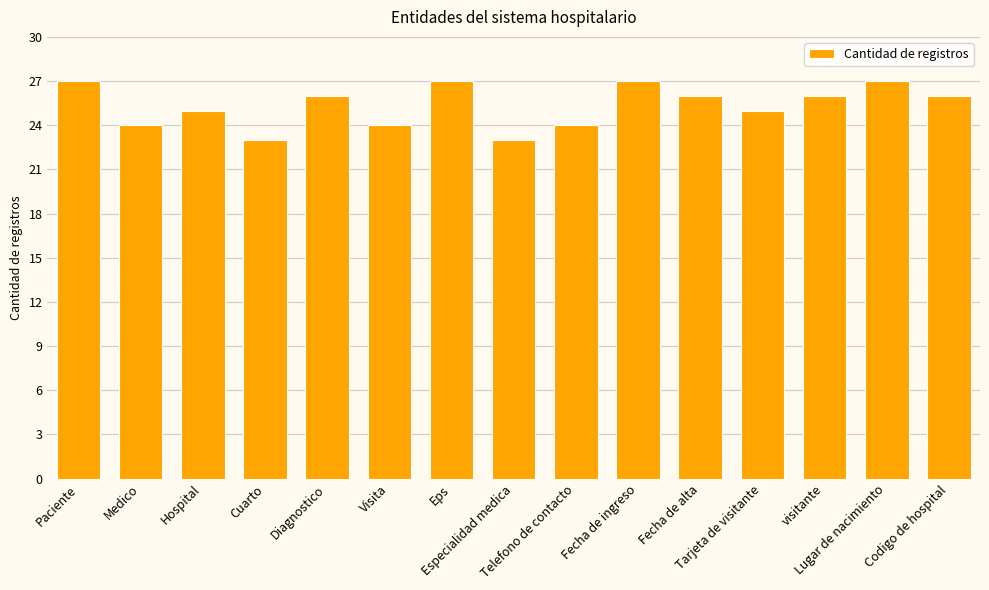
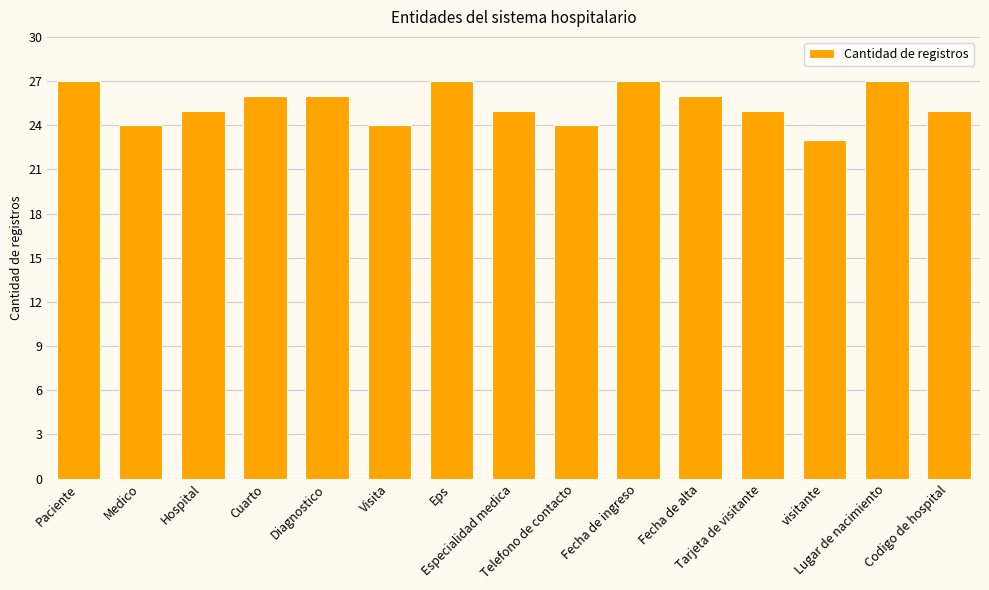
  {
    "Paciente": 27,
    "Medico": 24,
    "Hospital": 25,
-   "Cuarto": 23,
+   "Cuarto": 26,
    "Diagnostico": 26,
    "Visita": 24,
    "Eps": 27,
-   "Especialidad medica": 23,
+   "Especialidad medica": 25,
    "Telefono de contacto": 24,
    "Fecha de ingreso": 27,
    "Fecha de alta": 26,
    "Tarjeta de visitante": 25,
-   "visitante": 26,
+   "visitante": 23,
    "Lugar de nacimiento": 27,
-   "Codigo de hospital": 26
+   "Codigo de hospital": 25
  }
